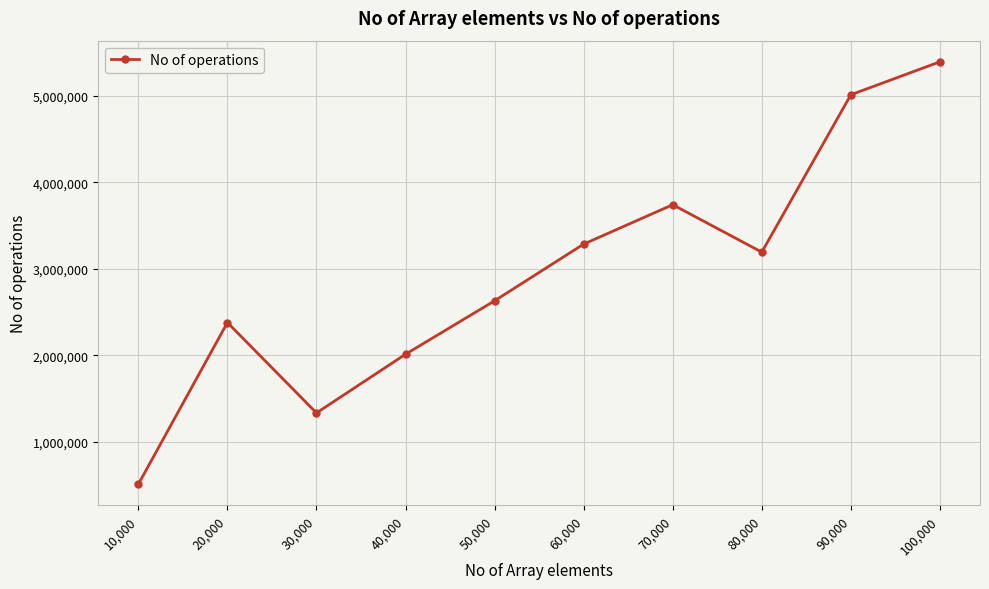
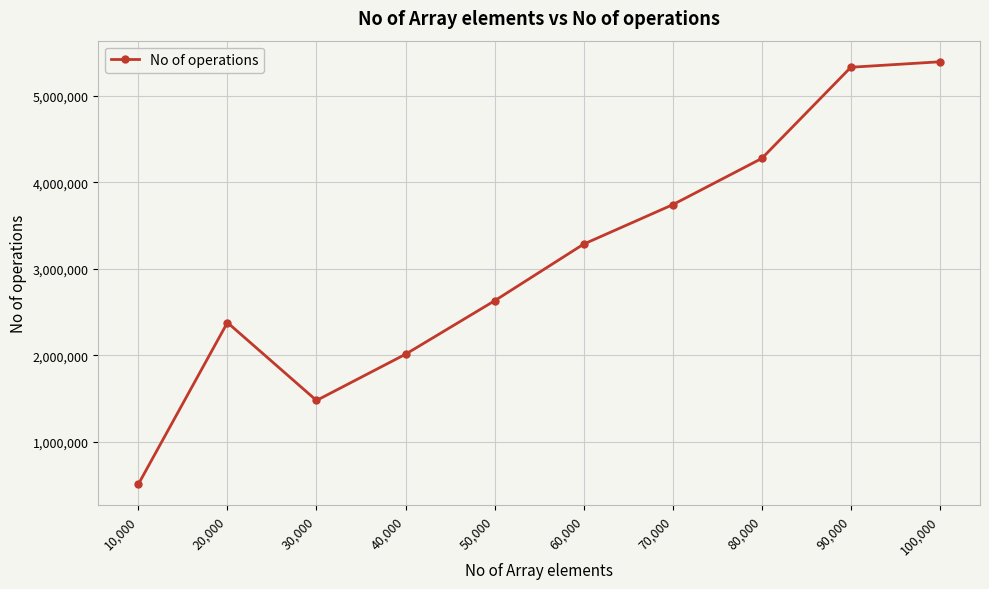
  {
    "10,000": "500,000",
    "20,000": "2,400,000",
-   "30,000": "1,300,000",
+   "30,000": "1,500,000",
    "40,000": "2,000,000",
    "50,000": "2,600,000",
    "60,000": "3,300,000",
    "70,000": "3,700,000",
-   "80,000": "3,200,000",
-   "90,000": "5,000,000",
+   "80,000": "4,300,000",
+   "90,000": "5,300,000",
    "100,000": "5,400,000"
  }
